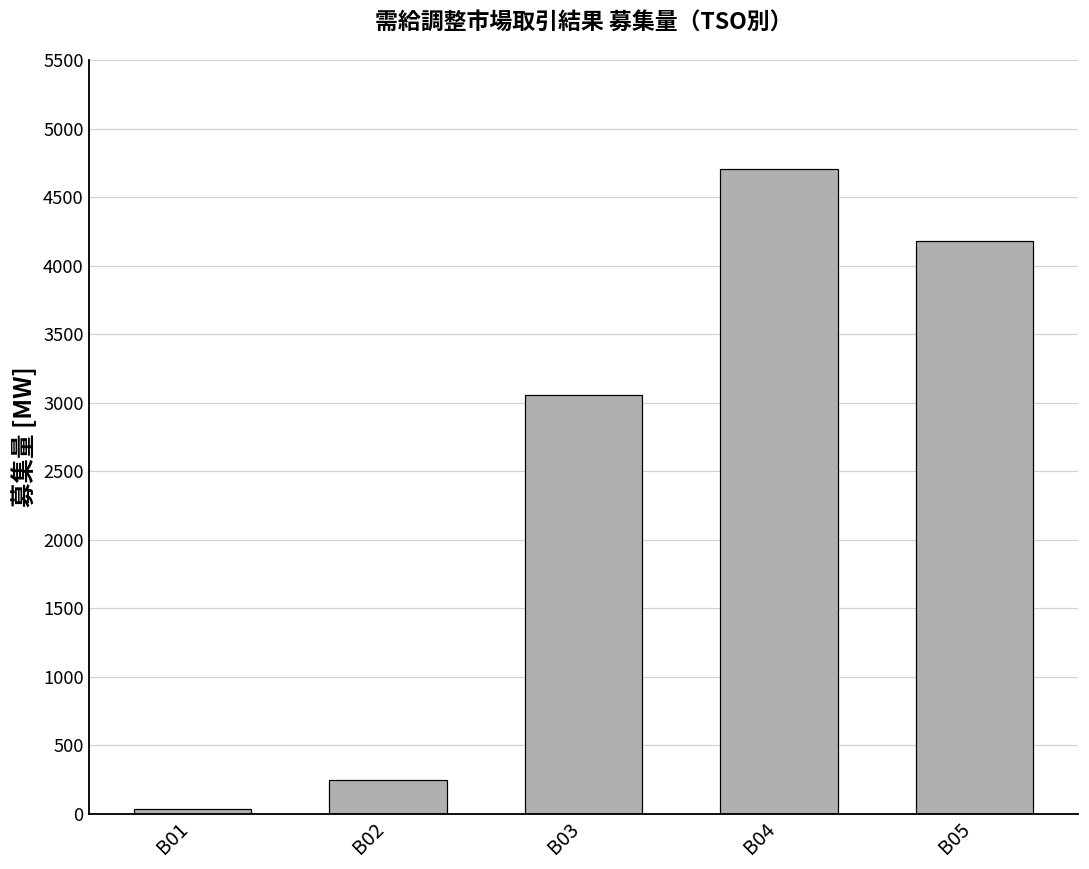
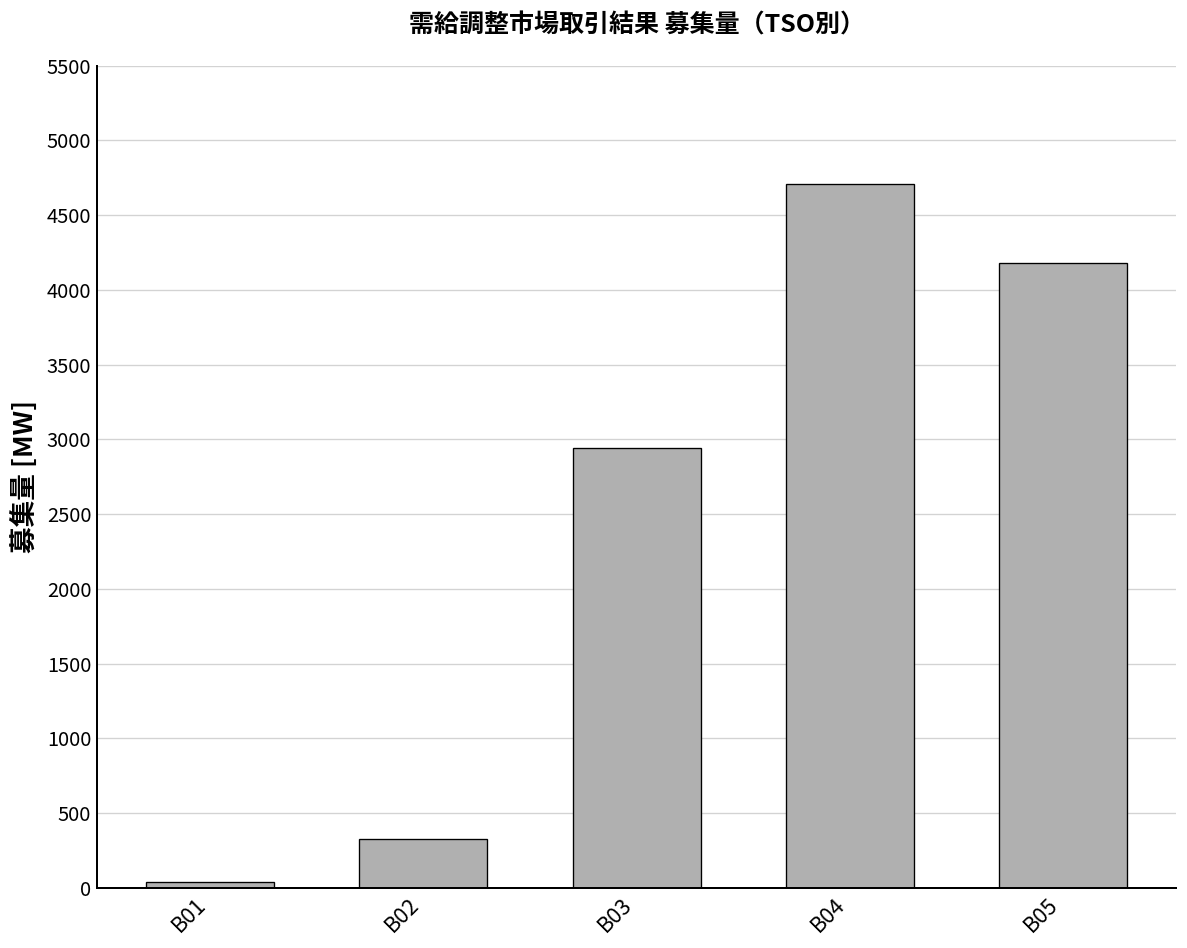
  {
    "B01": 40,
-   "B02": 240,
-   "B03": 3050,
+   "B02": 320,
+   "B03": 2950,
    "B04": 4710,
    "B05": 4180
  }
